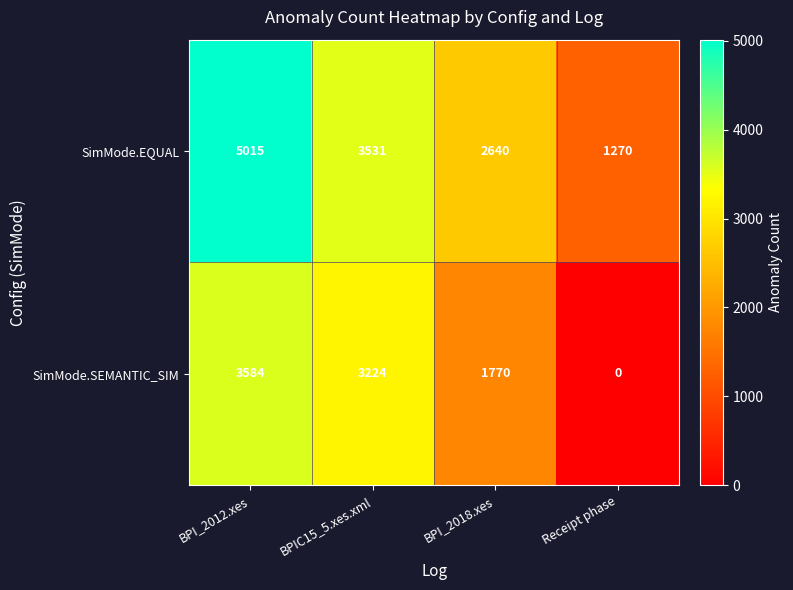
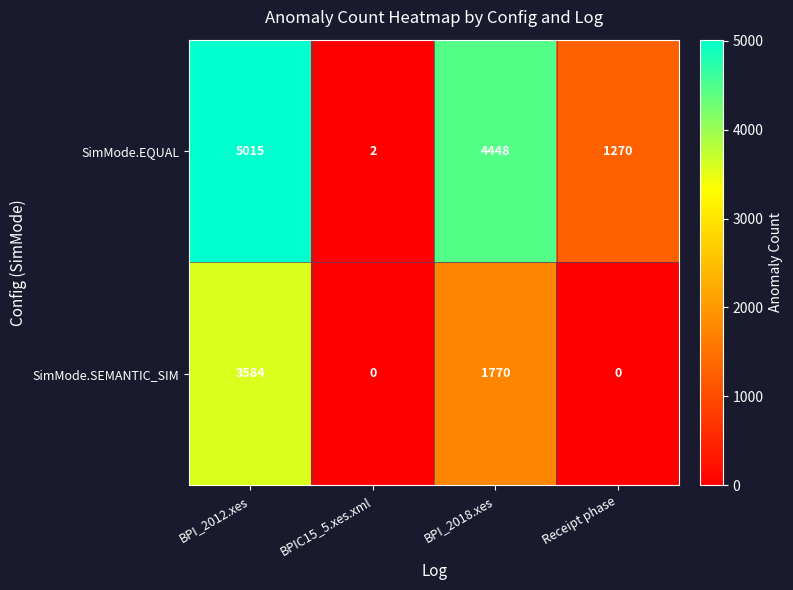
  {
    "SimMode.EQUAL": {
      "BPI_2012.xes": 5015,
-     "BPIC15_5.xes.xml": 3531,
-     "BPI_2018.xes": 2640,
+     "BPIC15_5.xes.xml": 2,
+     "BPI_2018.xes": 4448,
      "Receipt phase": 1270
    },
    "SimMode.SEMANTIC_SIM": {
      "BPI_2012.xes": 3584,
-     "BPIC15_5.xes.xml": 3224,
+     "BPIC15_5.xes.xml": 0,
      "BPI_2018.xes": 1770,
      "Receipt phase": 0
    }
  }
